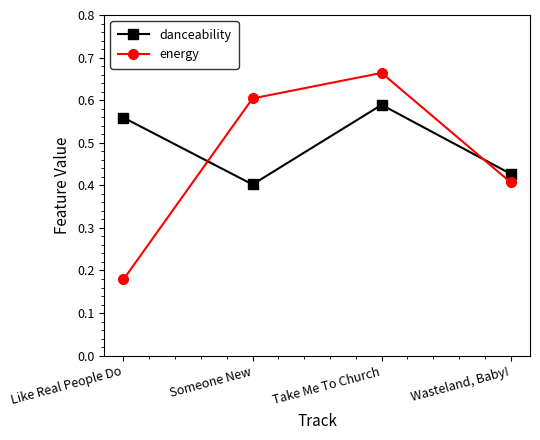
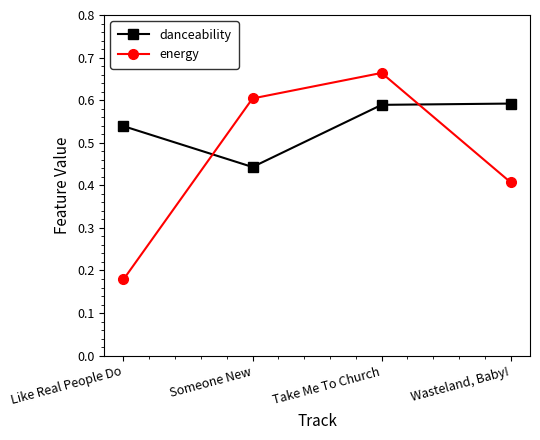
  {
    "danceability": {
-     "Like Real People Do": 0.56,
-     "Someone New": 0.40,
+     "Like Real People Do": 0.54,
+     "Someone New": 0.44,
      "Take Me To Church": 0.59,
-     "Wasteland, Baby!": 0.43
+     "Wasteland, Baby!": 0.59
    },
    "energy": {
      "Like Real People Do": 0.18,
      "Someone New": 0.60,
      "Take Me To Church": 0.66,
      "Wasteland, Baby!": 0.41
    }
  }
